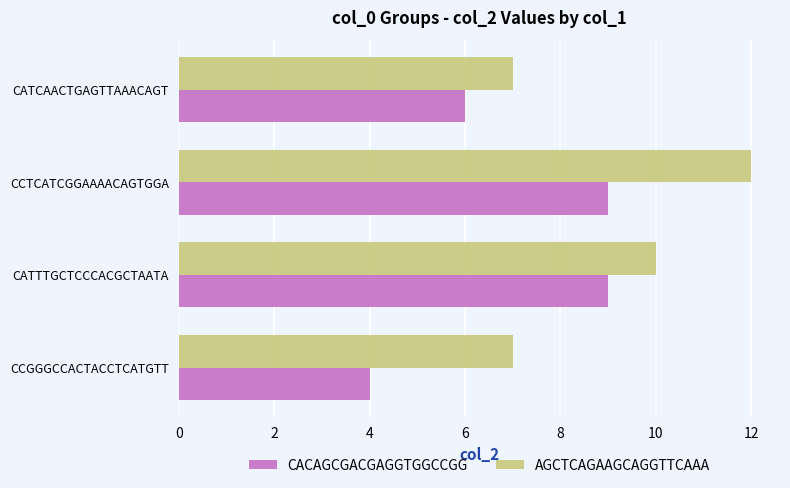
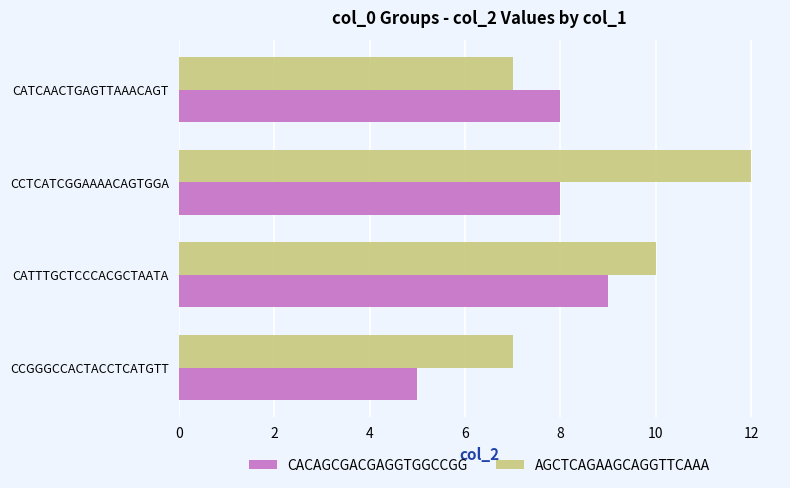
  {
    "CACAGCGACGAGGTGGCCGG": {
-     "CATCAACTGAGTTAAACAGT": 6,
-     "CCTCATCGGAAAACAGTGGA": 9,
+     "CATCAACTGAGTTAAACAGT": 8,
+     "CCTCATCGGAAAACAGTGGA": 8,
      "CATTTGCTCCCACGCTAATA": 9,
-     "CCGGGCCACTACCTCATGTT": 4
+     "CCGGGCCACTACCTCATGTT": 5
    },
    "AGCTCAGAAGCAGGTTCAAA": {
      "CATCAACTGAGTTAAACAGT": 7,
      "CCTCATCGGAAAACAGTGGA": 12,
      "CATTTGCTCCCACGCTAATA": 10,
      "CCGGGCCACTACCTCATGTT": 7
    }
  }
